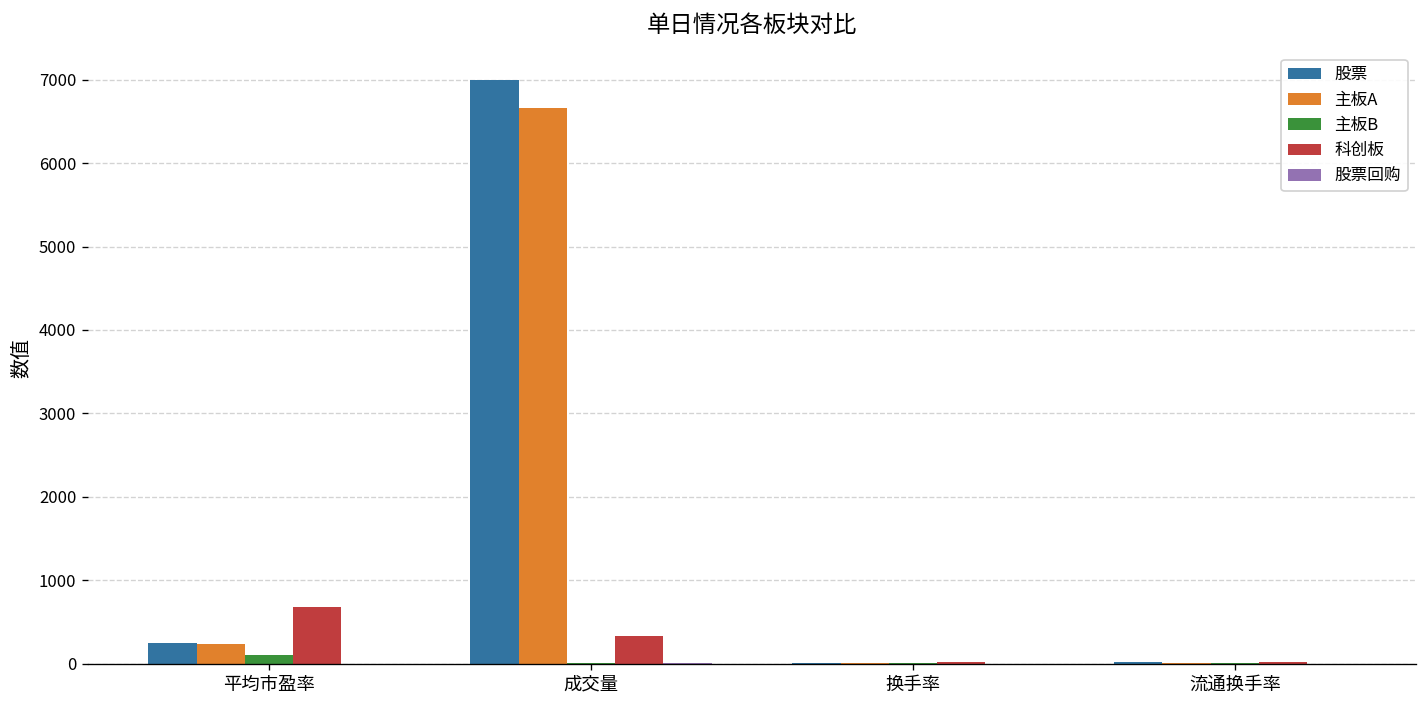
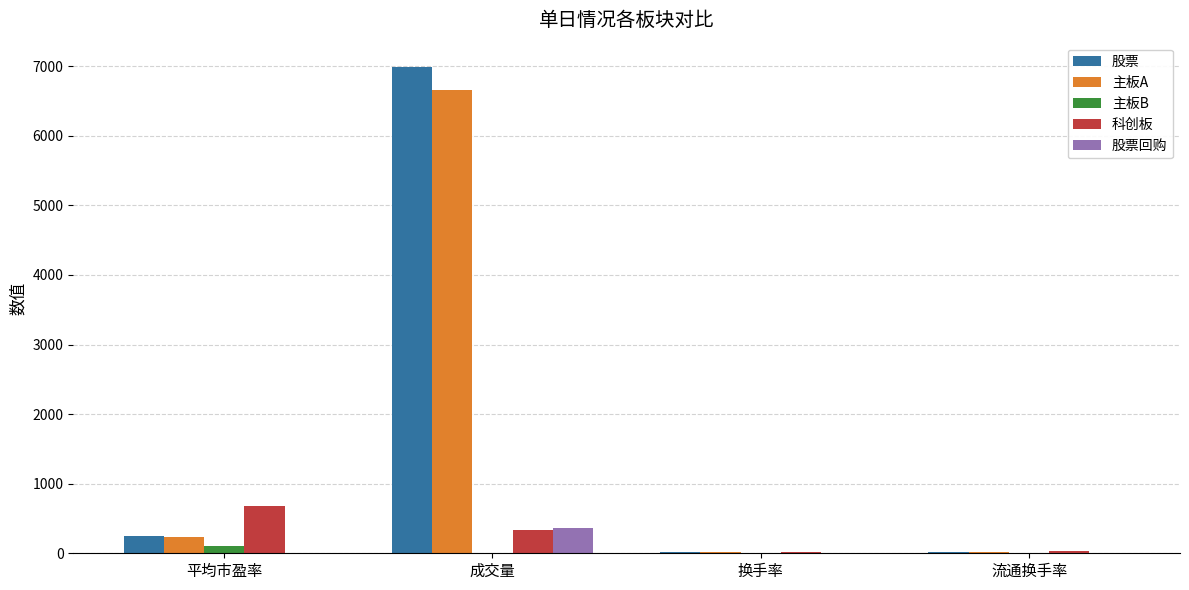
  {
    "股票": {
      "平均市盈率": 300,
      "成交量": 7000
    },
    "主板A": {
      "平均市盈率": 200,
      "成交量": 6700
    },
    "主板B": {
      "平均市盈率": 100
    },
    "科创板": {
      "平均市盈率": 700,
      "成交量": 300
    },
    "股票回购": {
      "平均市盈率": 0,
-     "成交量": 0,
+     "成交量": 400,
      "换手率": 0,
      "流通换手率": 0
    }
  }
